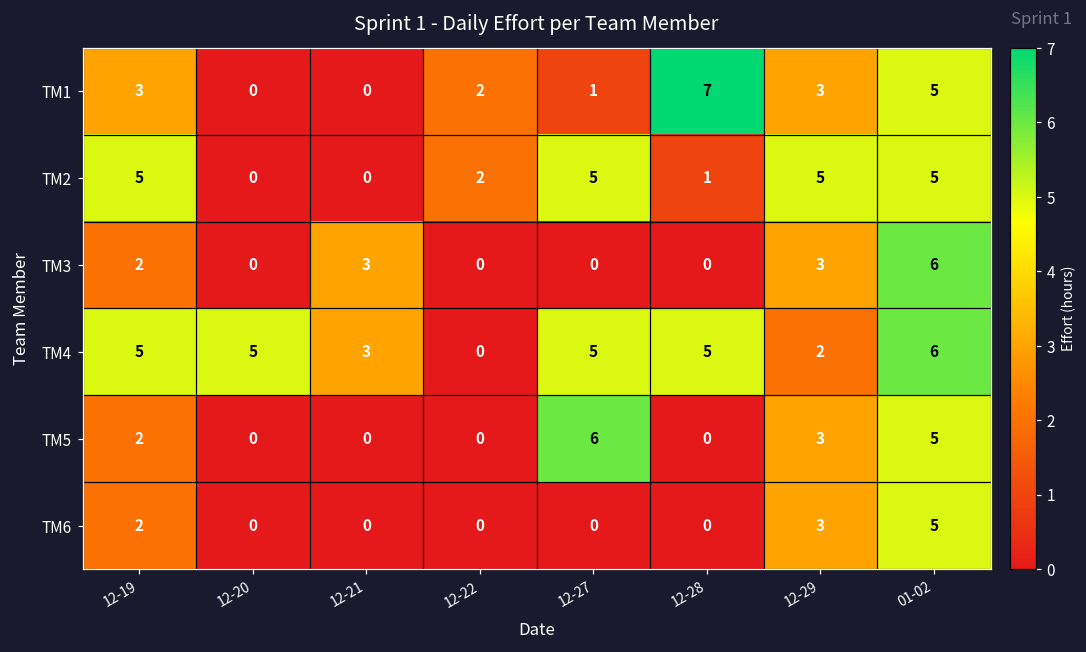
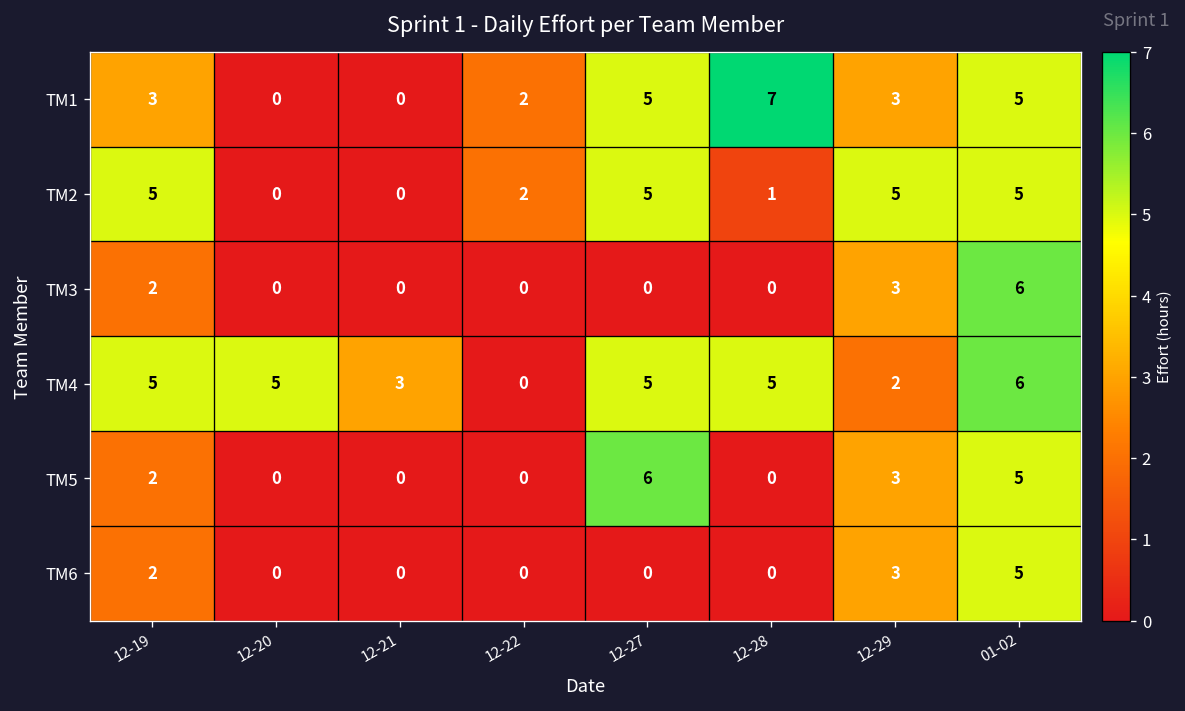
  {
    "TM1": {
      "12-19": 3,
      "12-20": 0,
      "12-21": 0,
      "12-22": 2,
-     "12-27": 1,
+     "12-27": 5,
      "12-28": 7,
      "12-29": 3,
      "01-02": 5
    },
    "TM2": {
      "12-19": 5,
      "12-20": 0,
      "12-21": 0,
      "12-22": 2,
      "12-27": 5,
      "12-28": 1,
      "12-29": 5,
      "01-02": 5
    },
    "TM3": {
      "12-19": 2,
      "12-20": 0,
-     "12-21": 3,
+     "12-21": 0,
      "12-22": 0,
      "12-27": 0,
      "12-28": 0,
      "12-29": 3,
      "01-02": 6
    },
    "TM4": {
      "12-19": 5,
      "12-20": 5,
      "12-21": 3,
      "12-22": 0,
      "12-27": 5,
      "12-28": 5,
      "12-29": 2,
      "01-02": 6
    },
    "TM5": {
      "12-19": 2,
      "12-20": 0,
      "12-21": 0,
      "12-22": 0,
      "12-27": 6,
      "12-28": 0,
      "12-29": 3,
      "01-02": 5
    },
    "TM6": {
      "12-19": 2,
      "12-20": 0,
      "12-21": 0,
      "12-22": 0,
      "12-27": 0,
      "12-28": 0,
      "12-29": 3,
      "01-02": 5
    }
  }
